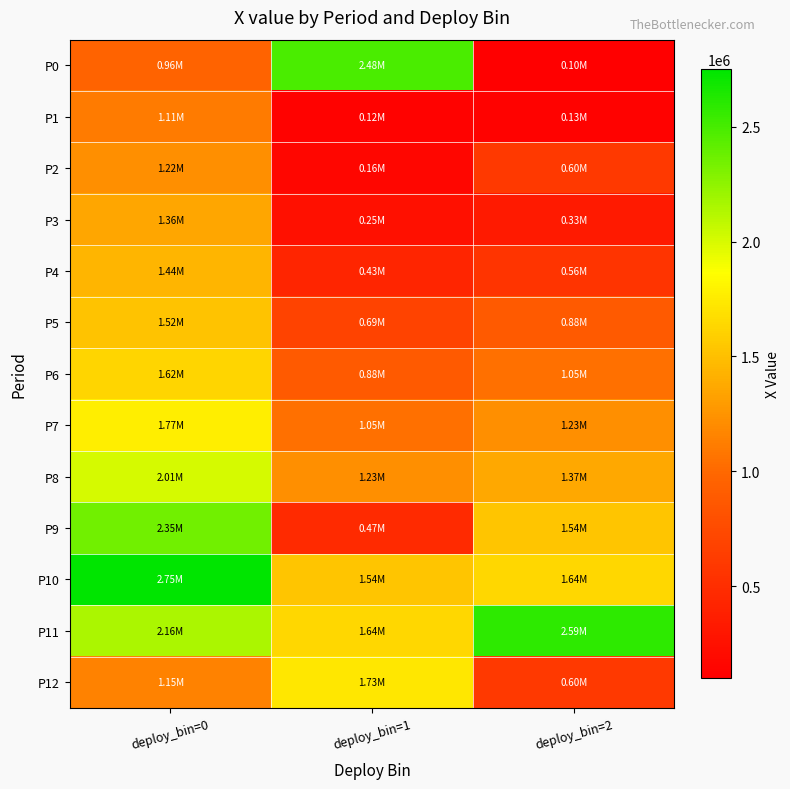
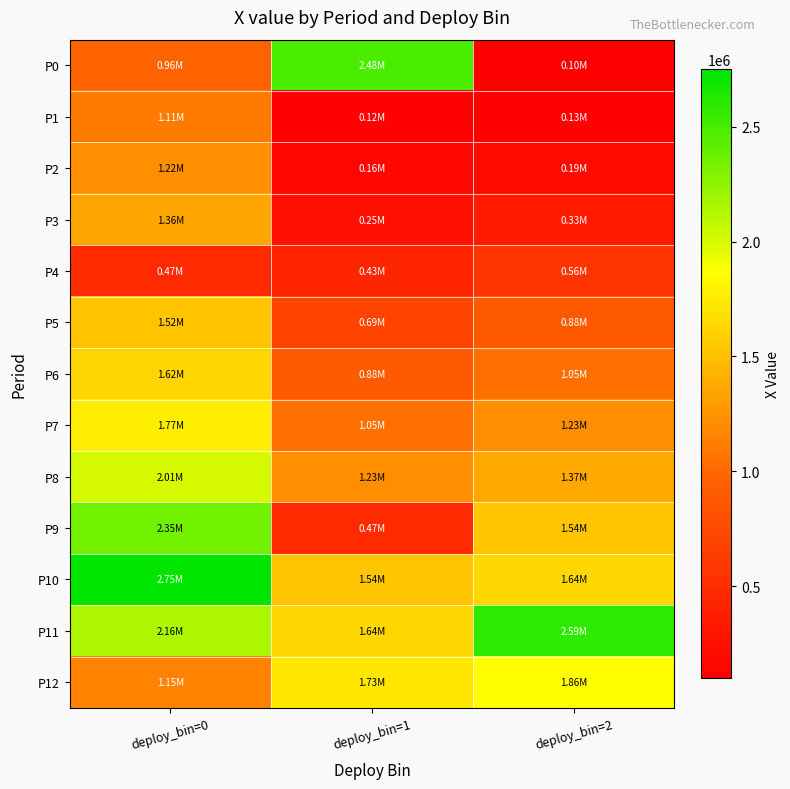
  {
    "P0": {
      "deploy_bin=0": "0.96M",
      "deploy_bin=1": "2.48M",
      "deploy_bin=2": "0.10M"
    },
    "P1": {
      "deploy_bin=0": "1.11M",
      "deploy_bin=1": "0.12M",
      "deploy_bin=2": "0.13M"
    },
    "P2": {
      "deploy_bin=0": "1.22M",
      "deploy_bin=1": "0.16M",
-     "deploy_bin=2": "0.60M"
+     "deploy_bin=2": "0.19M"
    },
    "P3": {
      "deploy_bin=0": "1.36M",
      "deploy_bin=1": "0.25M",
      "deploy_bin=2": "0.33M"
    },
    "P4": {
-     "deploy_bin=0": "1.44M",
+     "deploy_bin=0": "0.47M",
      "deploy_bin=1": "0.43M",
      "deploy_bin=2": "0.56M"
    },
    "P5": {
      "deploy_bin=0": "1.52M",
      "deploy_bin=1": "0.69M",
      "deploy_bin=2": "0.88M"
    },
    "P6": {
      "deploy_bin=0": "1.62M",
      "deploy_bin=1": "0.88M",
      "deploy_bin=2": "1.05M"
    },
    "P7": {
      "deploy_bin=0": "1.77M",
      "deploy_bin=1": "1.05M",
      "deploy_bin=2": "1.23M"
    },
    "P8": {
      "deploy_bin=0": "2.01M",
      "deploy_bin=1": "1.23M",
      "deploy_bin=2": "1.37M"
    },
    "P9": {
      "deploy_bin=0": "2.35M",
      "deploy_bin=1": "0.47M",
      "deploy_bin=2": "1.54M"
    },
    "P10": {
      "deploy_bin=0": "2.75M",
      "deploy_bin=1": "1.54M",
      "deploy_bin=2": "1.64M"
    },
    "P11": {
      "deploy_bin=0": "2.16M",
      "deploy_bin=1": "1.64M",
      "deploy_bin=2": "2.59M"
    },
    "P12": {
      "deploy_bin=0": "1.15M",
      "deploy_bin=1": "1.73M",
-     "deploy_bin=2": "0.60M"
+     "deploy_bin=2": "1.86M"
    }
  }
